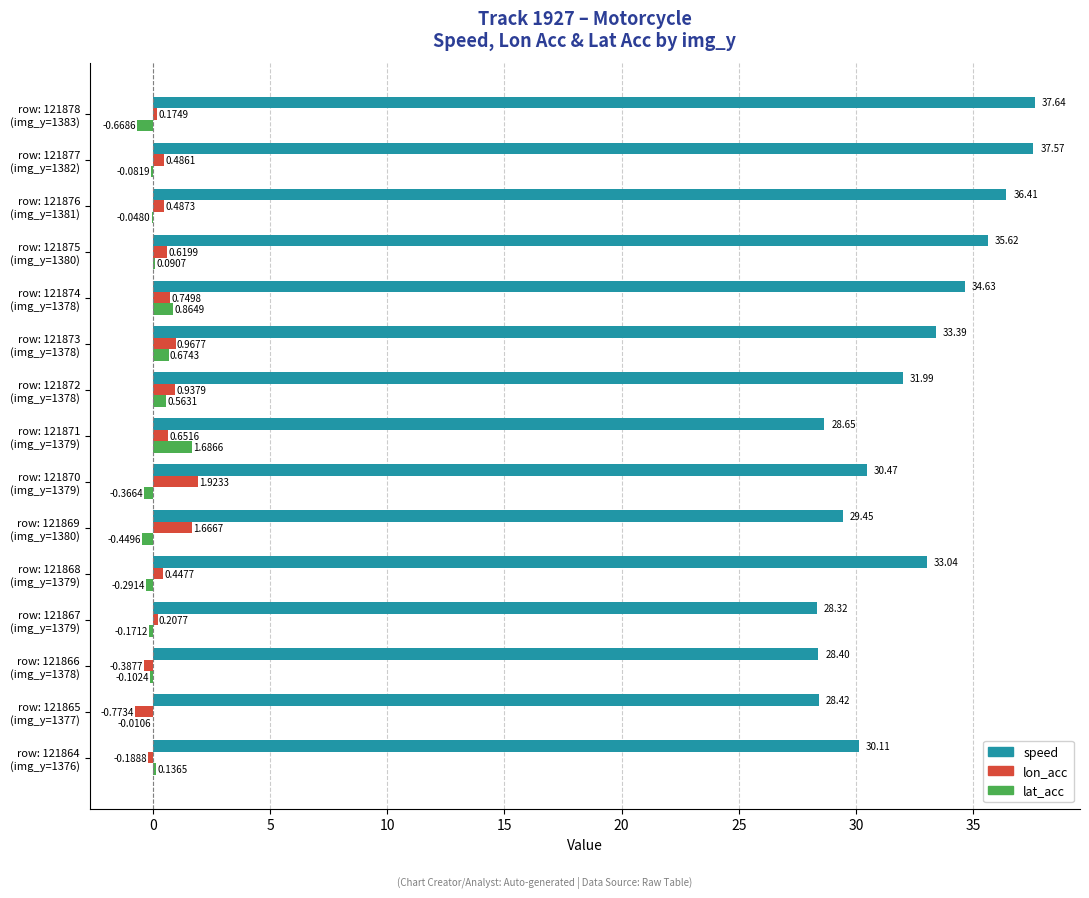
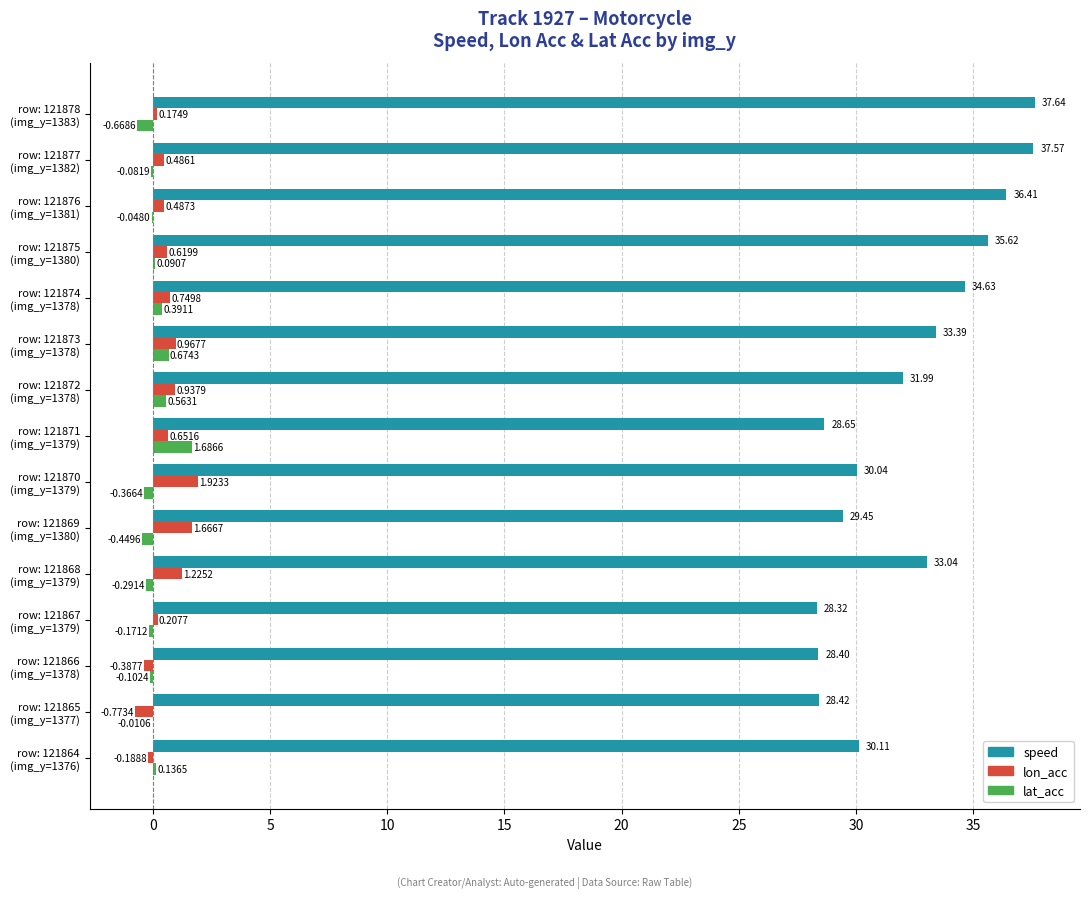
  {
    "speed": {
      "row: 121878 (img_y=1383)": 37.64,
      "row: 121877 (img_y=1382)": 37.57,
      "row: 121876 (img_y=1381)": 36.41,
      "row: 121875 (img_y=1380)": 35.62,
      "row: 121874 (img_y=1378)": 34.63,
      "row: 121873 (img_y=1378)": 33.39,
      "row: 121872 (img_y=1378)": 31.99,
      "row: 121871 (img_y=1379)": 28.65,
-     "row: 121870 (img_y=1379)": 30.47,
+     "row: 121870 (img_y=1379)": 30.04,
      "row: 121869 (img_y=1380)": 29.45,
      "row: 121868 (img_y=1379)": 33.04,
      "row: 121867 (img_y=1379)": 28.32,
      "row: 121866 (img_y=1378)": 28.40,
      "row: 121865 (img_y=1377)": 28.42,
      "row: 121864 (img_y=1376)": 30.11
    },
    "lon_acc": {
      "row: 121878 (img_y=1383)": 0.1749,
      "row: 121877 (img_y=1382)": 0.4861,
      "row: 121876 (img_y=1381)": 0.4873,
      "row: 121875 (img_y=1380)": 0.6199,
      "row: 121874 (img_y=1378)": 0.7498,
      "row: 121873 (img_y=1378)": 0.9677,
      "row: 121872 (img_y=1378)": 0.9379,
      "row: 121871 (img_y=1379)": 0.6516,
      "row: 121870 (img_y=1379)": 1.9233,
      "row: 121869 (img_y=1380)": 1.6667,
-     "row: 121868 (img_y=1379)": 0.4477,
+     "row: 121868 (img_y=1379)": 1.2252,
      "row: 121867 (img_y=1379)": 0.2077,
      "row: 121866 (img_y=1378)": -0.3877,
      "row: 121865 (img_y=1377)": -0.7734,
      "row: 121864 (img_y=1376)": -0.1888
    },
    "lat_acc": {
      "row: 121878 (img_y=1383)": -0.6686,
      "row: 121877 (img_y=1382)": -0.0819,
      "row: 121876 (img_y=1381)": -0.0480,
      "row: 121875 (img_y=1380)": 0.0907,
-     "row: 121874 (img_y=1378)": 0.8649,
+     "row: 121874 (img_y=1378)": 0.3911,
      "row: 121873 (img_y=1378)": 0.6743,
      "row: 121872 (img_y=1378)": 0.5631,
      "row: 121871 (img_y=1379)": 1.6866,
      "row: 121870 (img_y=1379)": -0.3664,
      "row: 121869 (img_y=1380)": -0.4496,
      "row: 121868 (img_y=1379)": -0.2914,
      "row: 121867 (img_y=1379)": -0.1712,
      "row: 121866 (img_y=1378)": -0.1024,
      "row: 121865 (img_y=1377)": -0.0106,
      "row: 121864 (img_y=1376)": 0.1365
    }
  }
